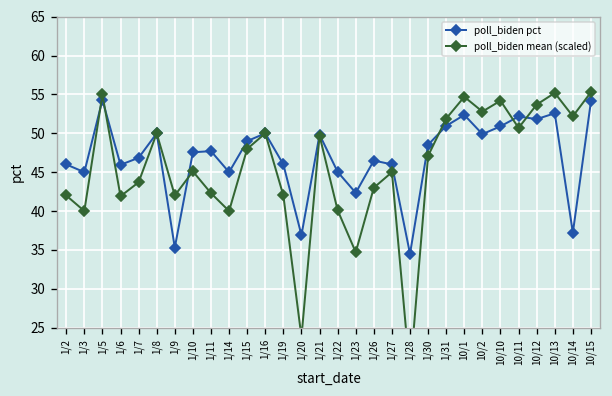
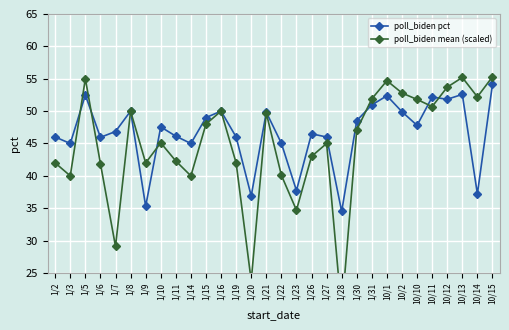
  {
    "poll_biden pct": {
      "1/2": 46,
      "1/3": 45,
-     "1/5": 54,
+     "1/5": 52,
      "1/6": 46,
      "1/7": 47,
      "1/9": 35,
      "1/10": 48,
-     "1/11": 48,
+     "1/11": 46,
      "1/14": 45,
      "1/15": 49,
      "1/19": 46,
      "1/20": 37,
      "1/22": 45,
-     "1/23": 42,
+     "1/23": 38,
      "1/26": 47,
      "1/27": 46,
      "1/28": 35,
      "1/30": 49,
      "1/31": 51,
      "10/1": 52,
      "10/2": 50,
-     "10/10": 51,
+     "10/10": 48,
      "10/11": 52,
      "10/12": 52,
      "10/13": 53,
      "10/14": 37,
      "10/15": 54
    },
    "poll_biden mean (scaled)": {
      "1/2": 42,
      "1/3": 40,
      "1/5": 55,
      "1/6": 42,
-     "1/7": 44,
+     "1/7": 29,
      "1/9": 42,
      "1/10": 45,
      "1/11": 42,
      "1/14": 40,
      "1/15": 48,
      "1/19": 42,
      "1/22": 40,
      "1/23": 35,
      "1/26": 43,
      "1/27": 45,
      "1/30": 47,
      "1/31": 52,
      "10/1": 55,
      "10/2": 53,
-     "10/10": 54,
+     "10/10": 52,
      "10/11": 51,
      "10/12": 54,
      "10/13": 55,
      "10/14": 52,
      "10/15": 55
    }
  }
